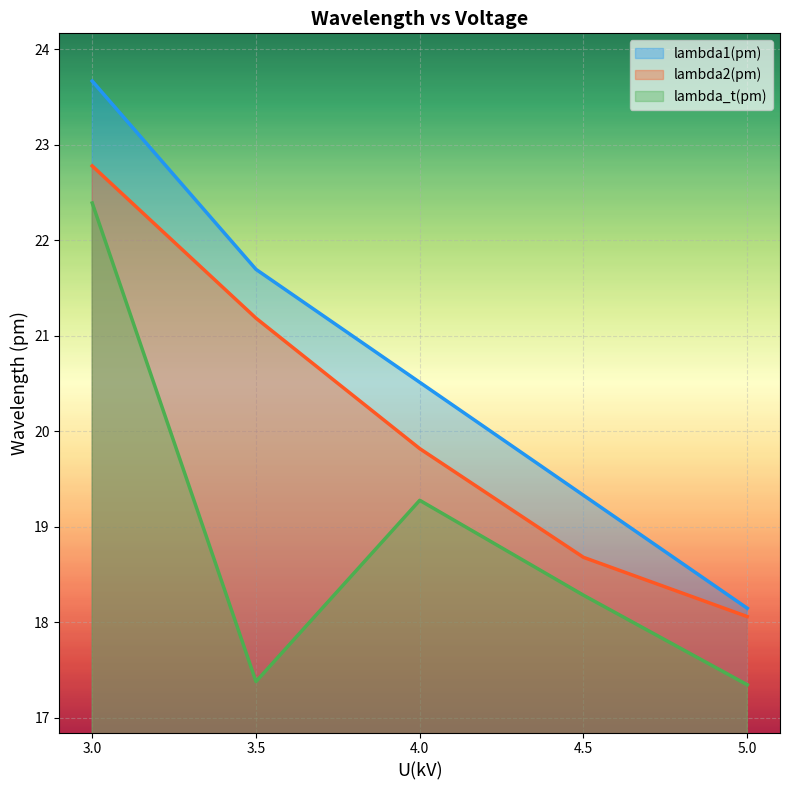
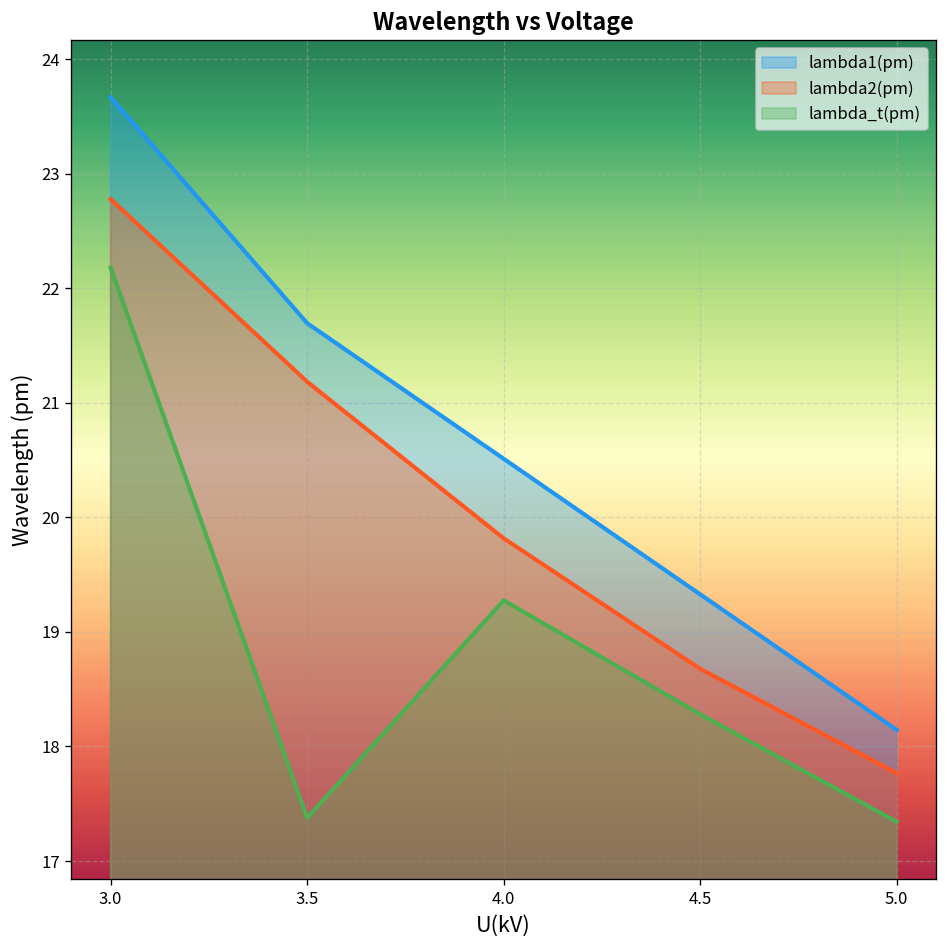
  {
    "lambda1(pm)": {
      "3.0": 23.7,
      "3.5": 21.7,
      "4.0": 20.5,
      "4.5": 19.3,
      "5.0": 18.1
    },
    "lambda2(pm)": {
      "3.0": 22.8,
      "3.5": 21.2,
      "4.0": 19.8,
      "4.5": 18.7,
-     "5.0": 18.1
+     "5.0": 17.8
    },
    "lambda_t(pm)": {
-     "3.0": 22.4,
+     "3.0": 22.2,
      "3.5": 17.4,
      "4.0": 19.3,
      "4.5": 18.3,
      "5.0": 17.3
    }
  }
